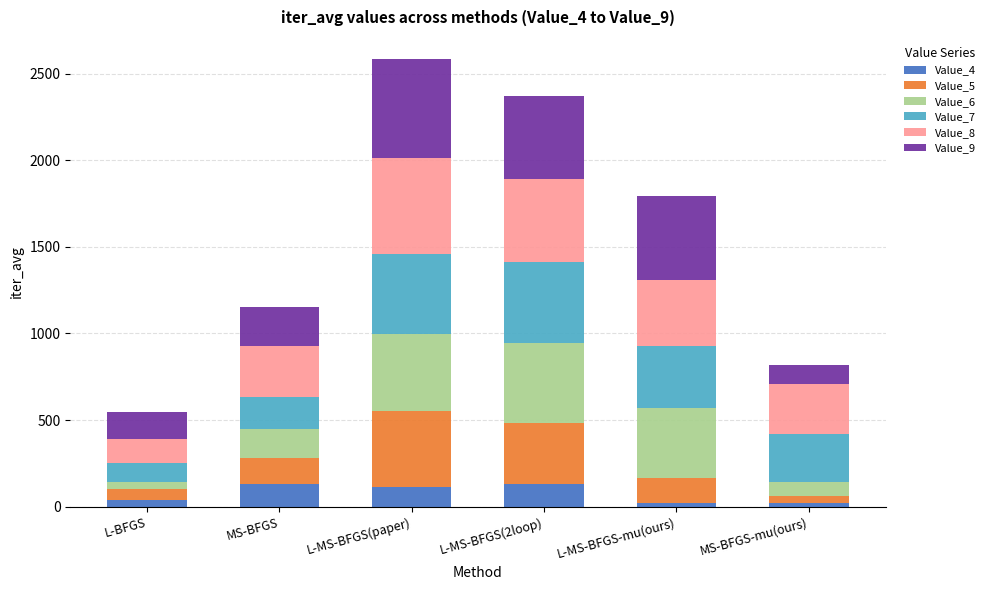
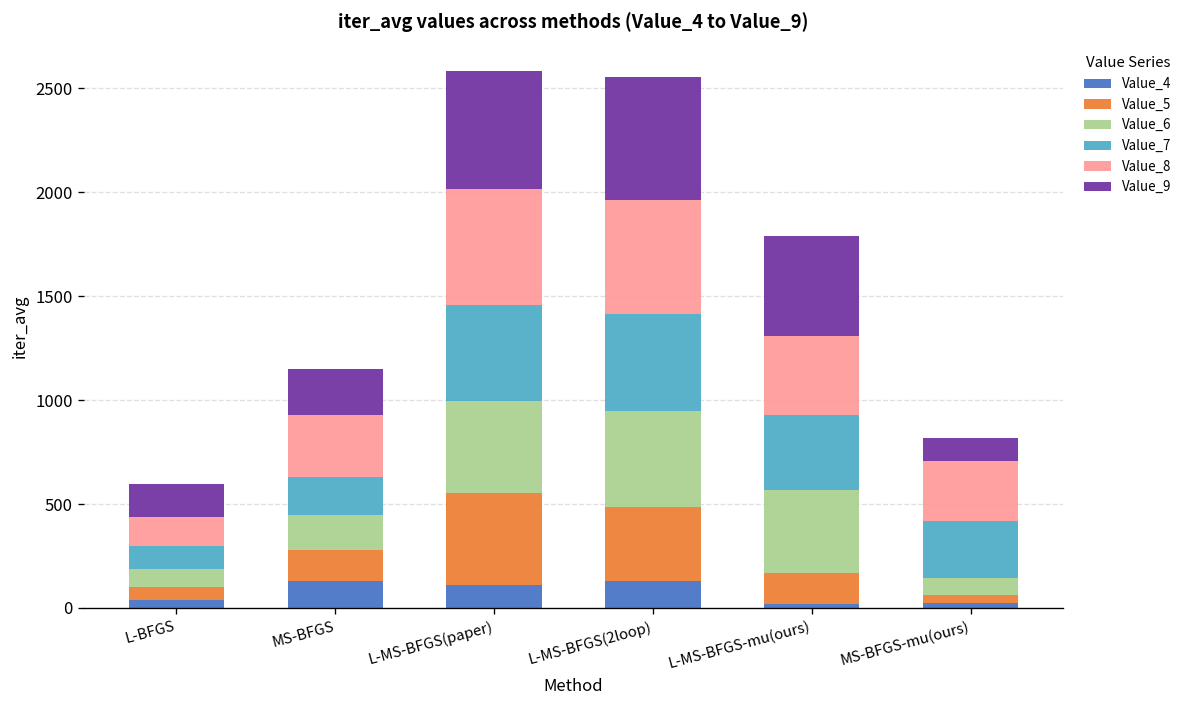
  {
    "Value_5": {
      "L-BFGS": 60,
      "MS-BFGS": 150,
      "L-MS-BFGS(paper)": 440,
      "L-MS-BFGS(2loop)": 350,
      "L-MS-BFGS-mu(ours)": 150,
      "MS-BFGS-mu(ours)": 40
    },
    "Value_6": {
-     "L-BFGS": 40,
+     "L-BFGS": 90,
      "MS-BFGS": 170,
      "L-MS-BFGS(paper)": 450,
      "L-MS-BFGS(2loop)": 460,
      "L-MS-BFGS-mu(ours)": 400,
      "MS-BFGS-mu(ours)": 80
    },
    "Value_8": {
      "L-BFGS": 140,
      "MS-BFGS": 300,
      "L-MS-BFGS(paper)": 560,
-     "L-MS-BFGS(2loop)": 470,
+     "L-MS-BFGS(2loop)": 550,
      "L-MS-BFGS-mu(ours)": 380,
      "MS-BFGS-mu(ours)": 290
    },
    "Value_9": {
      "L-BFGS": 160,
      "MS-BFGS": 220,
      "L-MS-BFGS(paper)": 570,
-     "L-MS-BFGS(2loop)": 480,
+     "L-MS-BFGS(2loop)": 590,
      "L-MS-BFGS-mu(ours)": 480,
      "MS-BFGS-mu(ours)": 110
    }
  }
